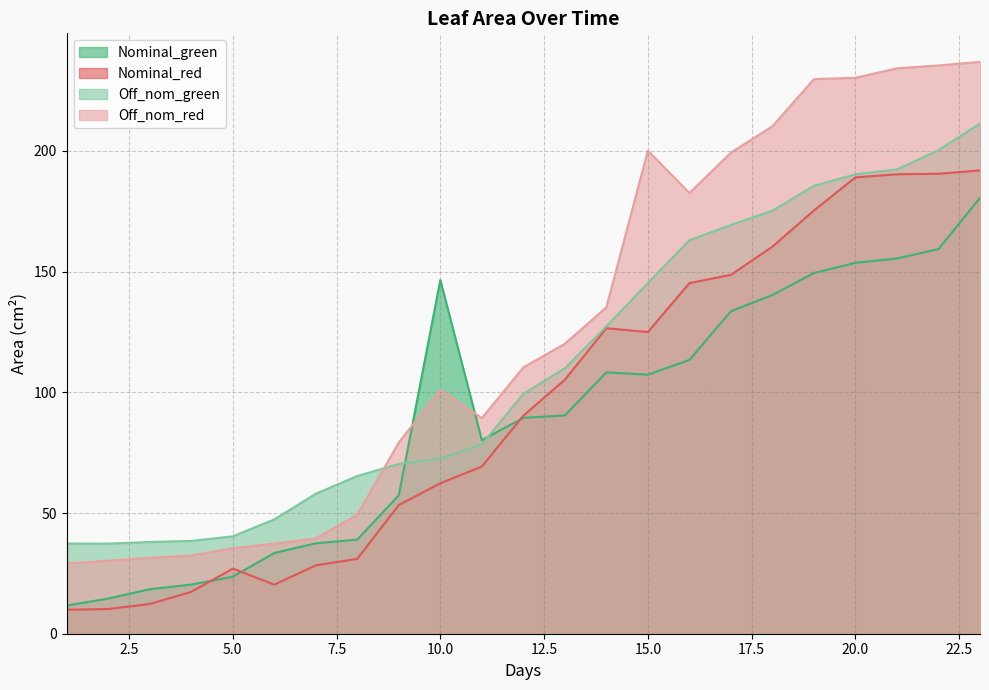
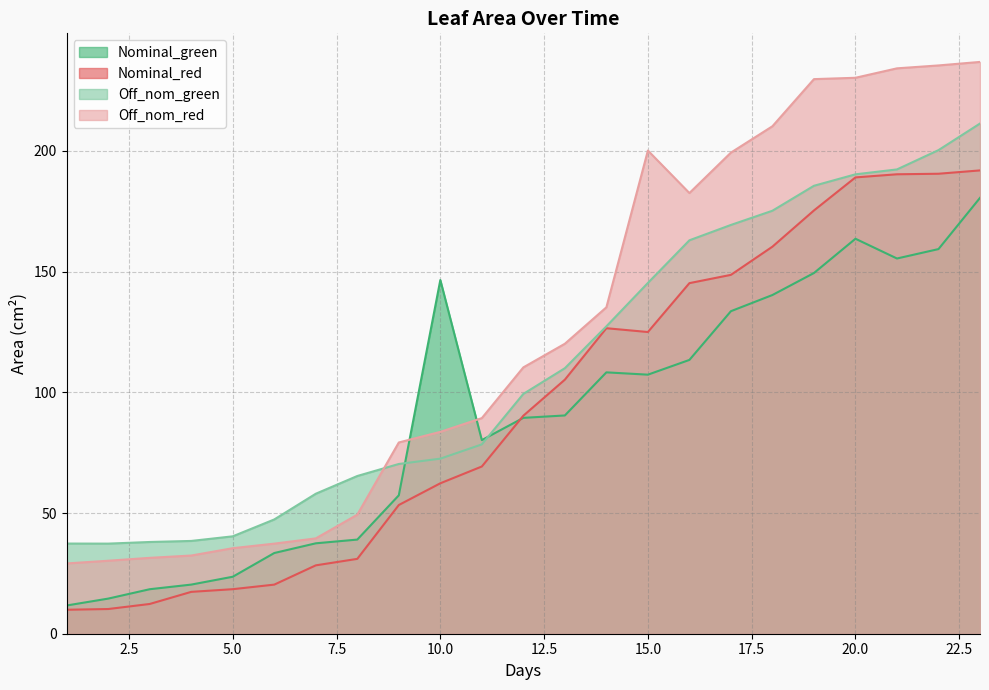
  {
    "Nominal_green": {
      "5.0": 24,
      "10.0": 147,
      "15.0": 107,
-     "20.0": 154
+     "20.0": 164
    },
    "Nominal_red": {
-     "5.0": 27,
+     "5.0": 18,
      "10.0": 62,
      "15.0": 125,
      "20.0": 189
    },
    "Off_nom_green": {
      "5.0": 40,
      "10.0": 73,
      "15.0": 145,
      "20.0": 190
    },
    "Off_nom_red": {
      "5.0": 35,
-     "10.0": 101,
+     "10.0": 84,
      "15.0": 200,
      "20.0": 230
    }
  }
